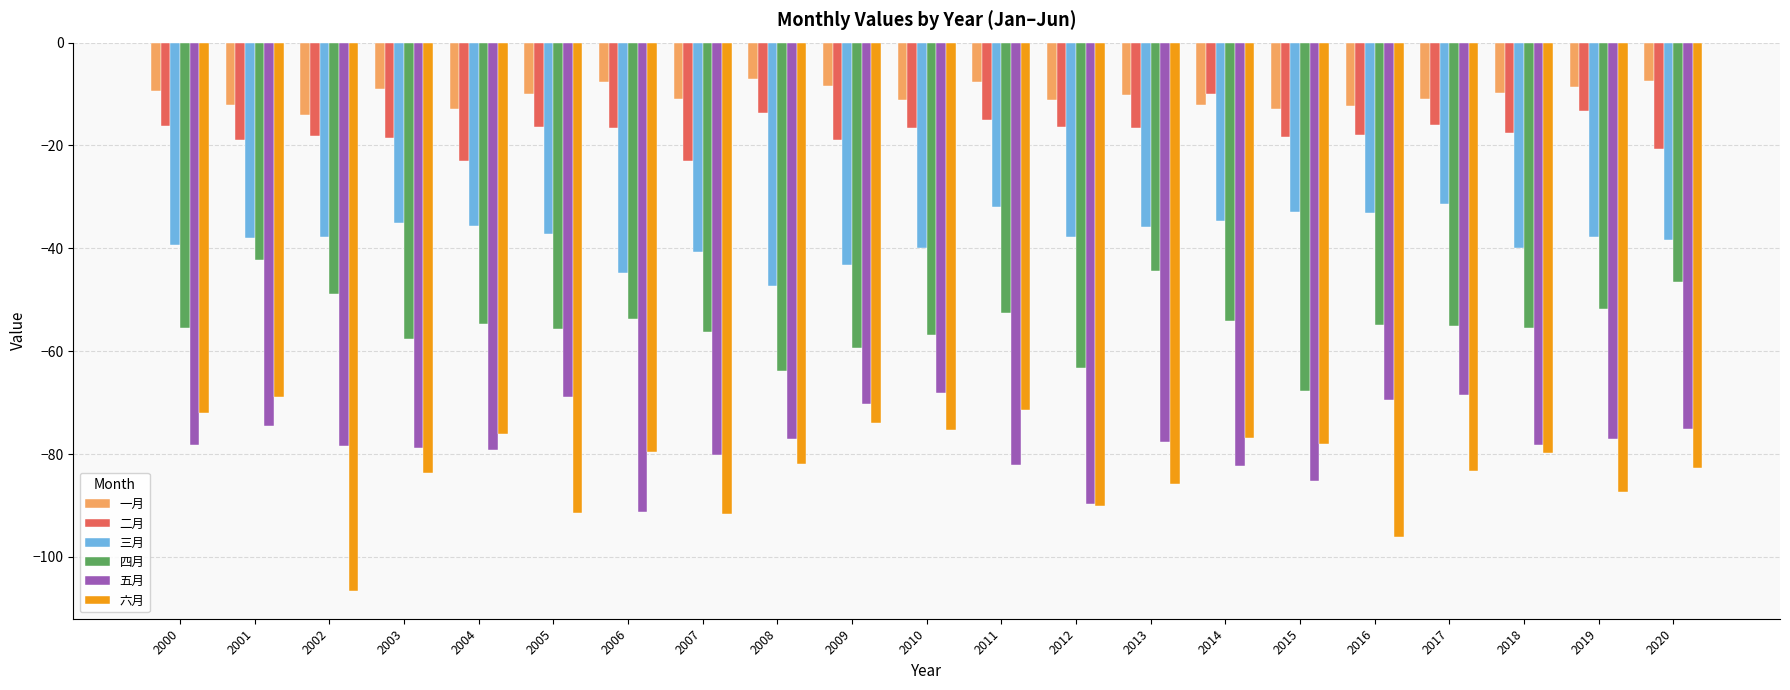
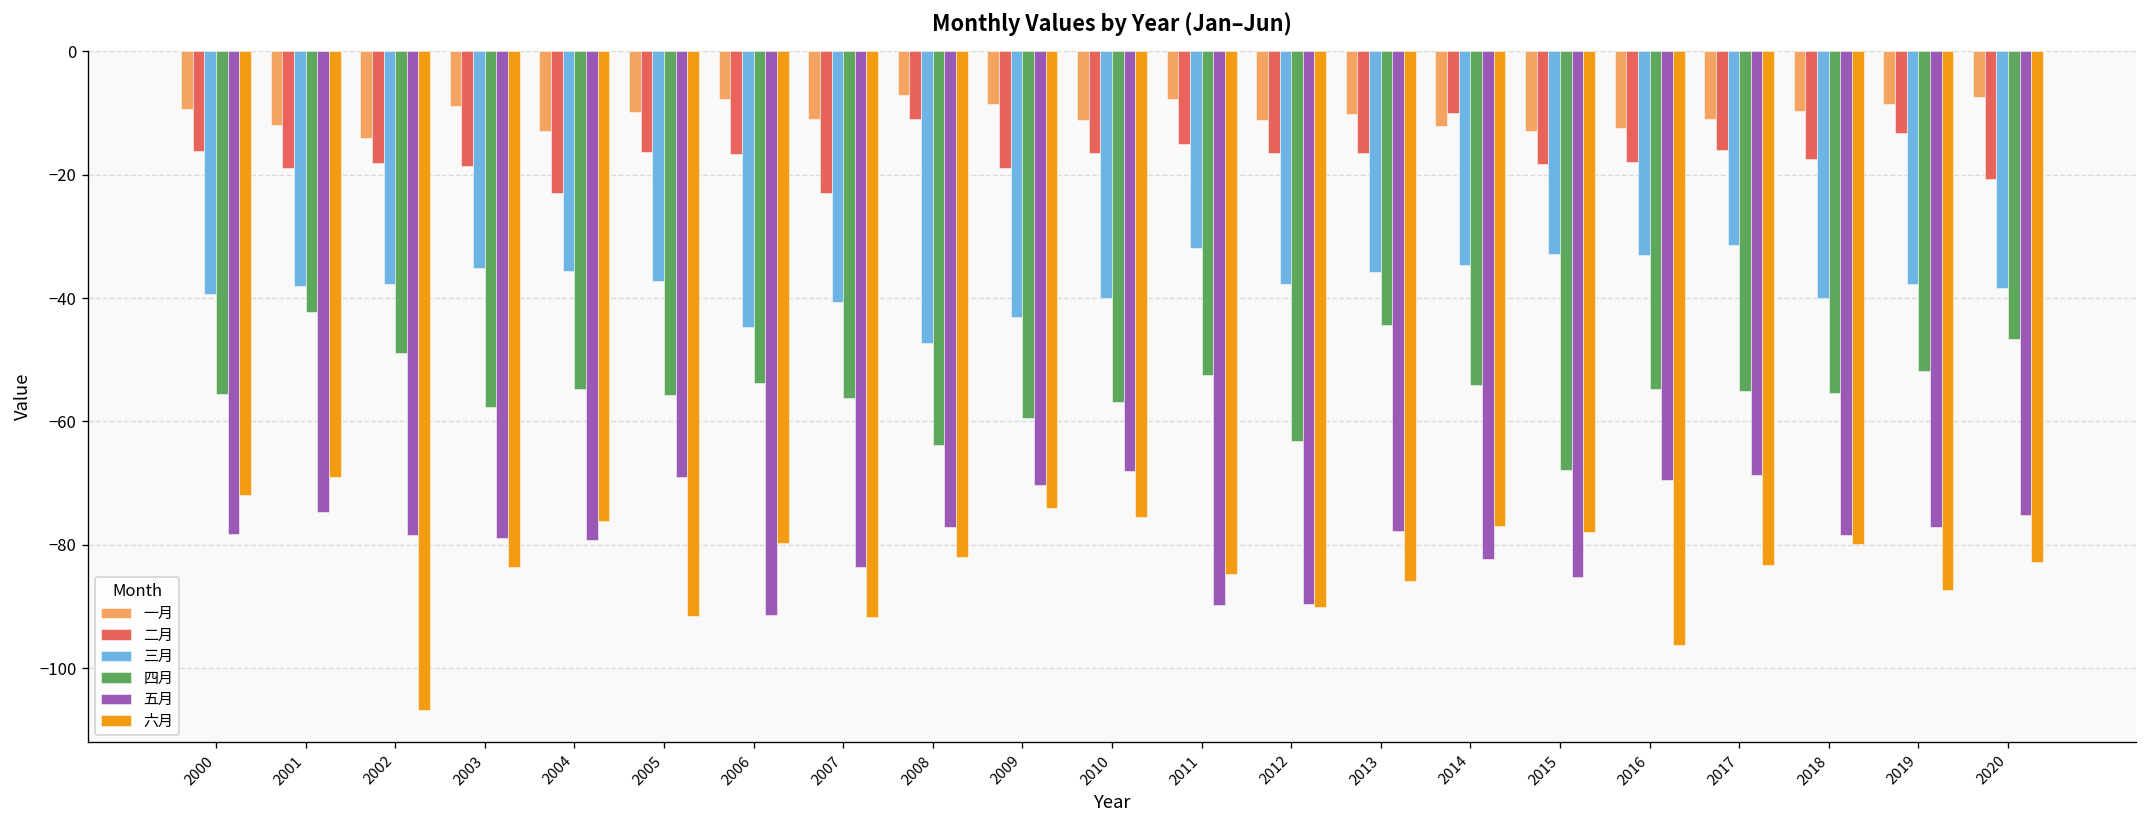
  {
    "一月": {
      "2000": -9,
      "2001": -12,
      "2002": -14,
      "2003": -9,
      "2004": -13,
      "2005": -10,
      "2006": -8,
      "2007": -11,
      "2008": -7,
      "2009": -9,
      "2010": -11,
      "2011": -8,
      "2012": -11,
      "2013": -10,
      "2014": -12,
      "2015": -13,
      "2016": -12,
      "2017": -11,
      "2018": -10,
      "2019": -9,
      "2020": -7
    },
    "二月": {
      "2000": -16,
      "2001": -19,
      "2002": -18,
      "2003": -19,
      "2004": -23,
      "2005": -16,
      "2006": -17,
      "2007": -23,
-     "2008": -14,
+     "2008": -11,
      "2009": -19,
      "2010": -17,
      "2011": -15,
      "2012": -16,
      "2013": -17,
      "2014": -10,
      "2015": -18,
      "2016": -18,
      "2017": -16,
      "2018": -18,
      "2019": -13,
      "2020": -21
    },
    "三月": {
      "2000": -39,
      "2001": -38,
      "2002": -38,
      "2003": -35,
      "2004": -36,
      "2005": -37,
      "2006": -45,
      "2007": -41,
      "2008": -47,
      "2009": -43,
      "2010": -40,
      "2011": -32,
      "2012": -38,
      "2013": -36,
      "2014": -35,
      "2015": -33,
      "2016": -33,
      "2017": -31,
      "2018": -40,
      "2019": -38,
      "2020": -38
    },
    "四月": {
      "2000": -56,
      "2001": -42,
      "2002": -49,
      "2003": -58,
      "2004": -55,
      "2005": -56,
      "2006": -54,
      "2007": -56,
      "2008": -64,
      "2009": -59,
      "2010": -57,
      "2011": -52,
      "2012": -63,
      "2013": -44,
      "2014": -54,
      "2015": -68,
      "2016": -55,
      "2017": -55,
      "2018": -55,
      "2019": -52,
      "2020": -47
    },
    "五月": {
      "2000": -78,
      "2001": -75,
      "2002": -78,
      "2003": -79,
      "2004": -79,
      "2005": -69,
      "2006": -91,
-     "2007": -80,
+     "2007": -84,
      "2008": -77,
      "2009": -70,
      "2010": -68,
-     "2011": -82,
+     "2011": -90,
      "2012": -90,
      "2013": -78,
      "2014": -82,
      "2015": -85,
      "2016": -69,
      "2017": -69,
      "2018": -78,
      "2019": -77,
      "2020": -75
    },
    "六月": {
      "2000": -72,
      "2001": -69,
      "2002": -107,
      "2003": -84,
      "2004": -76,
      "2005": -92,
      "2006": -80,
      "2007": -92,
      "2008": -82,
      "2009": -74,
      "2010": -75,
-     "2011": -71,
+     "2011": -85,
      "2012": -90,
      "2013": -86,
      "2014": -77,
      "2015": -78,
      "2016": -96,
      "2017": -83,
      "2018": -80,
      "2019": -87,
      "2020": -83
    }
  }
